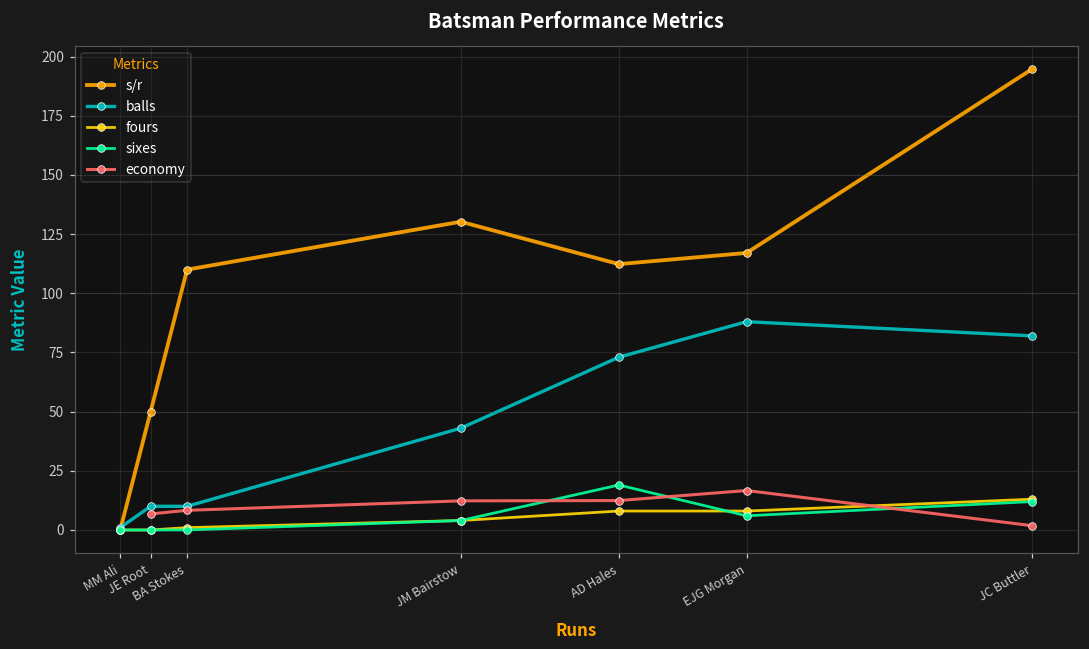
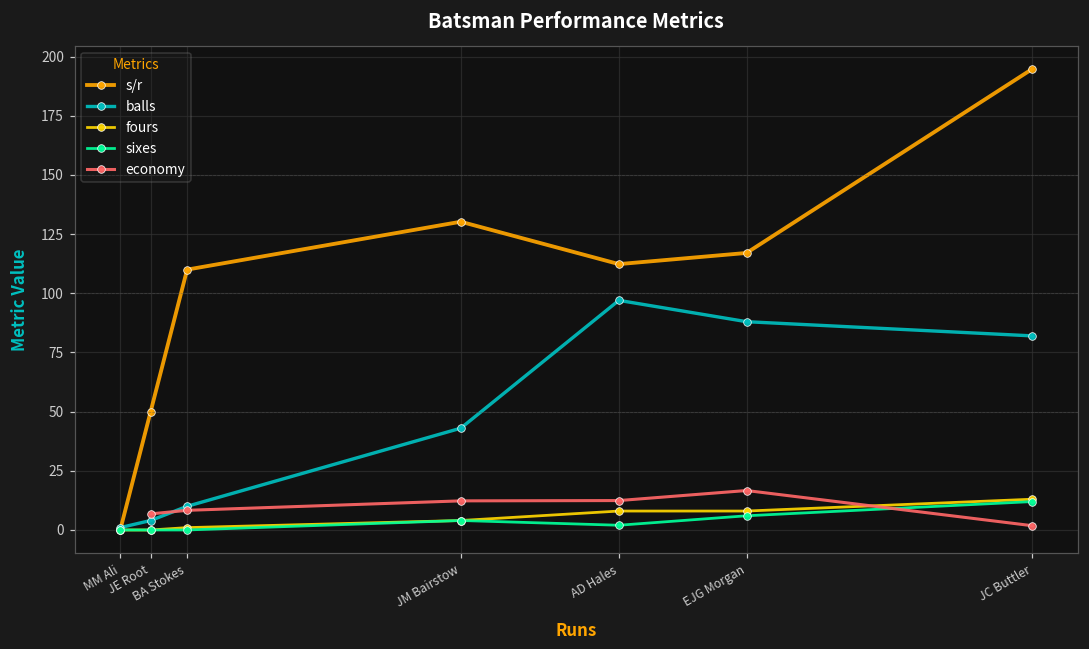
  {
    "balls": {
-     "JE Root": 10,
+     "JE Root": 4,
      "BA Stokes": 10,
      "JM Bairstow": 43,
-     "AD Hales": 73,
+     "AD Hales": 97,
      "EJG Morgan": 88,
      "JC Buttler": 82
    },
    "sixes": {
-     "AD Hales": 19,
+     "AD Hales": 2,
      "EJG Morgan": 6
    },
    "economy": {
      "JE Root": 7,
      "BA Stokes": 8,
      "JM Bairstow": 12,
      "AD Hales": 12,
      "EJG Morgan": 17,
      "JC Buttler": 2
    }
  }
